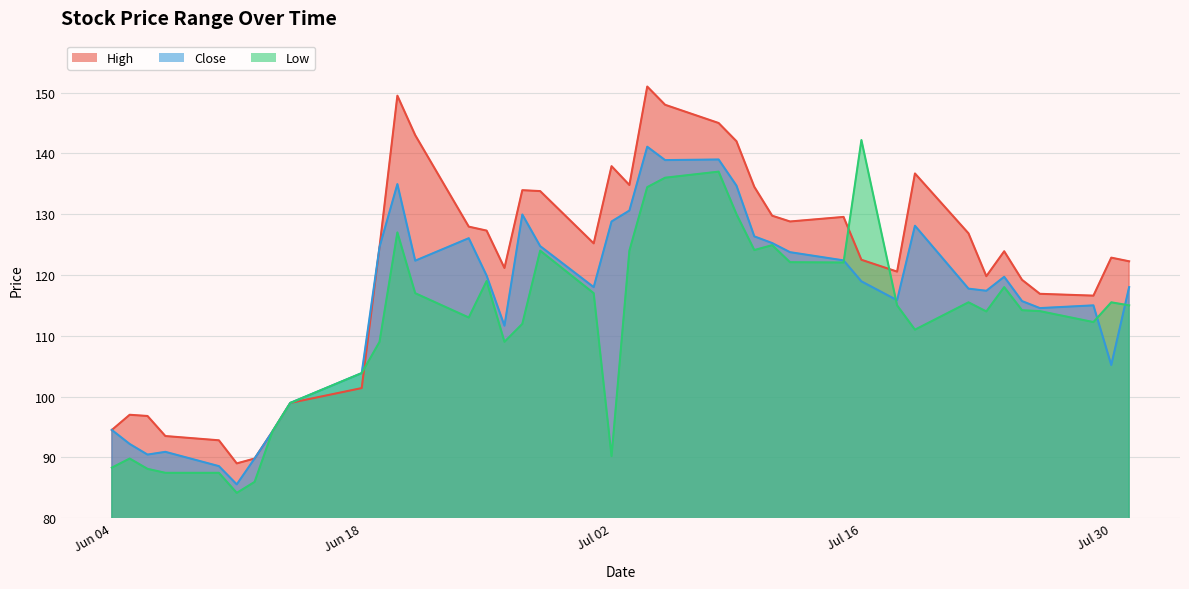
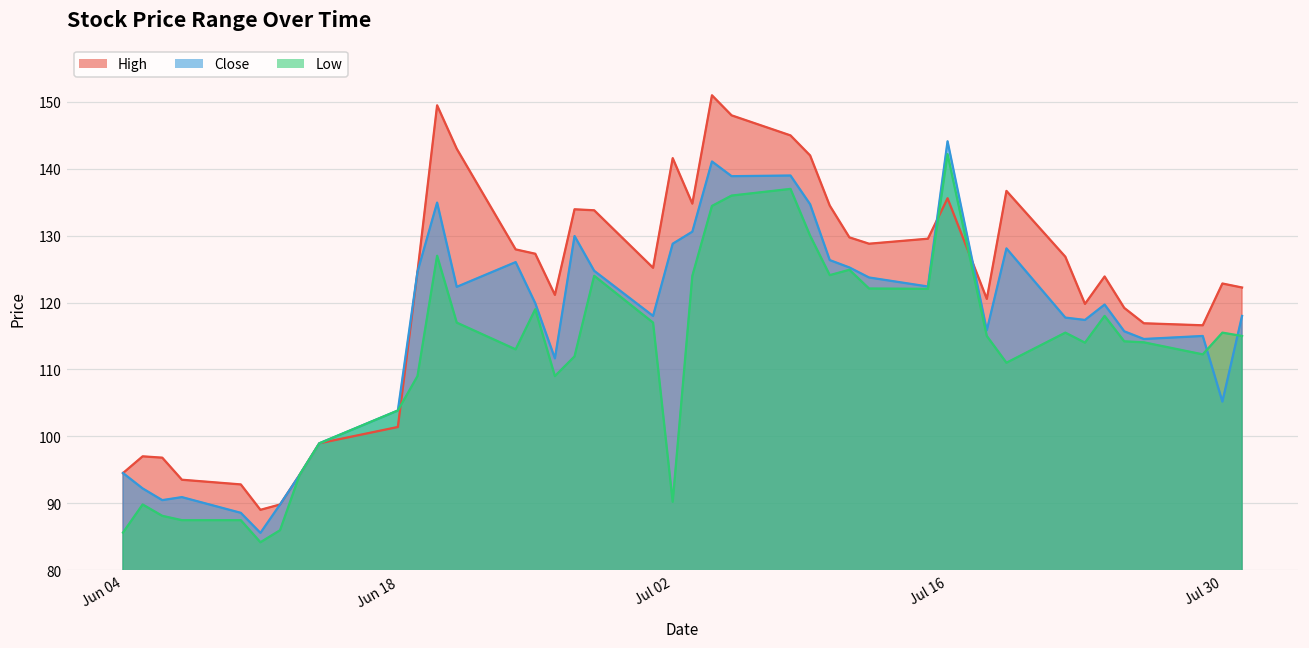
  {
    "High": {
      "Jun 18": 101,
-     "Jul 02": 138,
-     "Jul 16": 123,
+     "Jul 02": 142,
+     "Jul 16": 136,
      "Jul 30": 123
    },
    "Close": {
      "Jul 02": 129,
-     "Jul 16": 119,
+     "Jul 16": 144,
      "Jul 30": 105
    },
    "Low": {
-     "Jun 04": 88,
+     "Jun 04": 86,
      "Jul 02": 90,
      "Jul 16": 142,
      "Jul 30": 116
    }
  }
